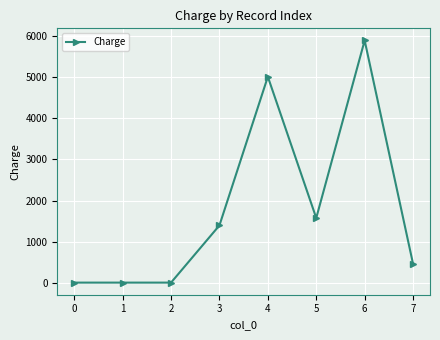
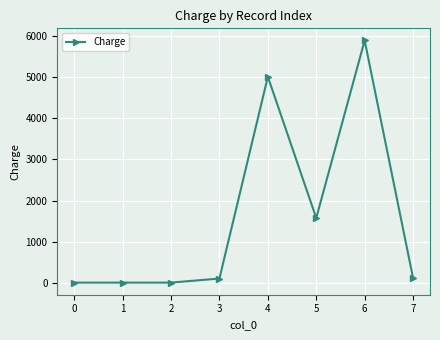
  {
    "0": 0,
    "1": 0,
    "2": 0,
-   "3": 1400,
+   "3": 100,
    "4": 5000,
    "5": 1600,
    "6": 5900,
-   "7": 500
+   "7": 100
  }
